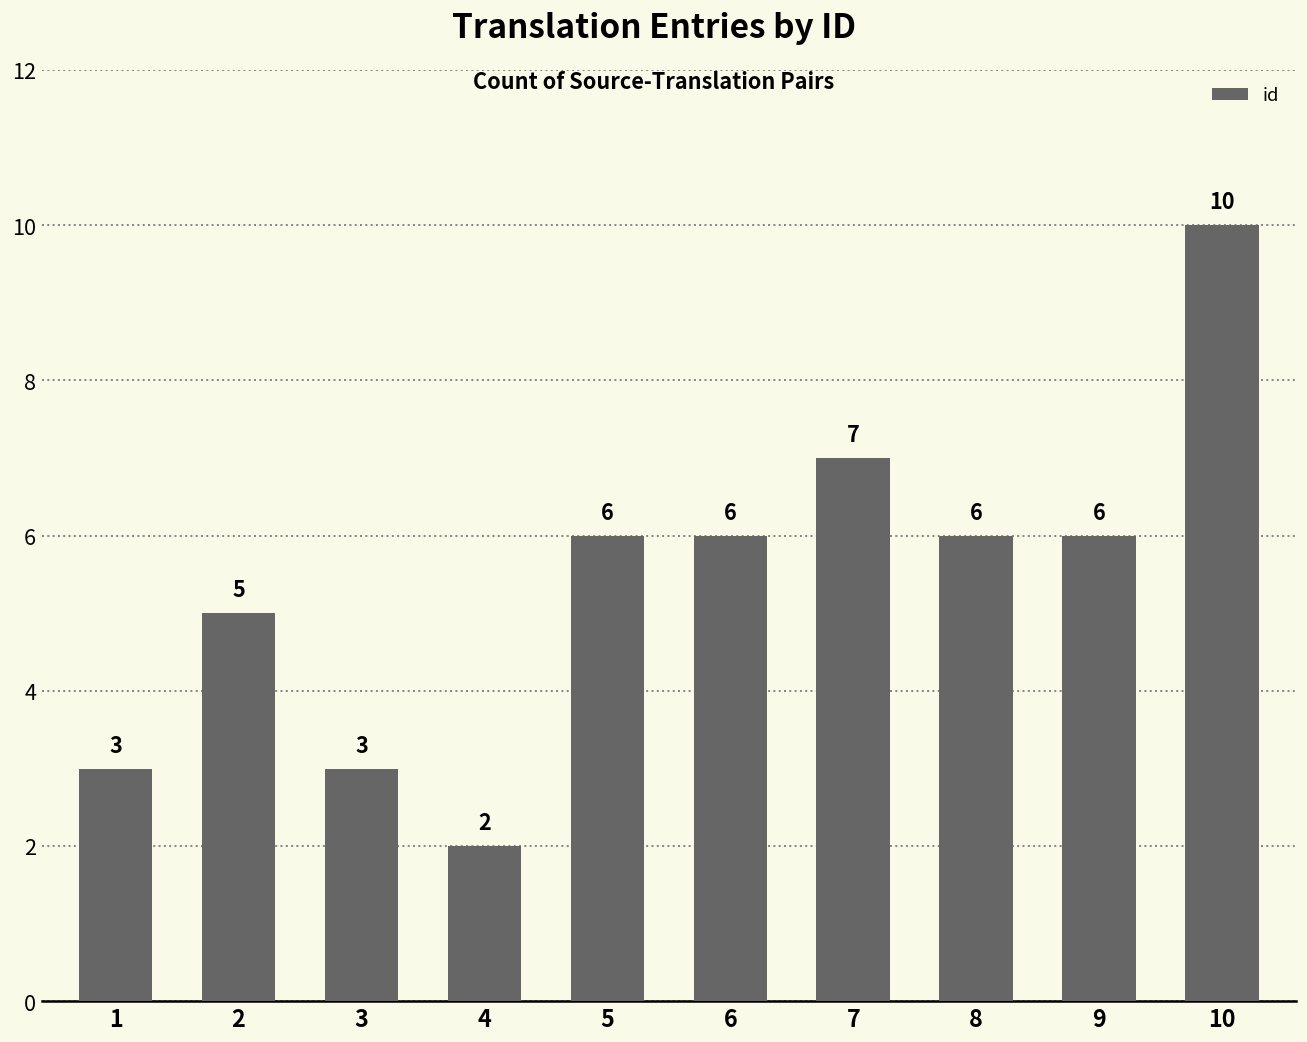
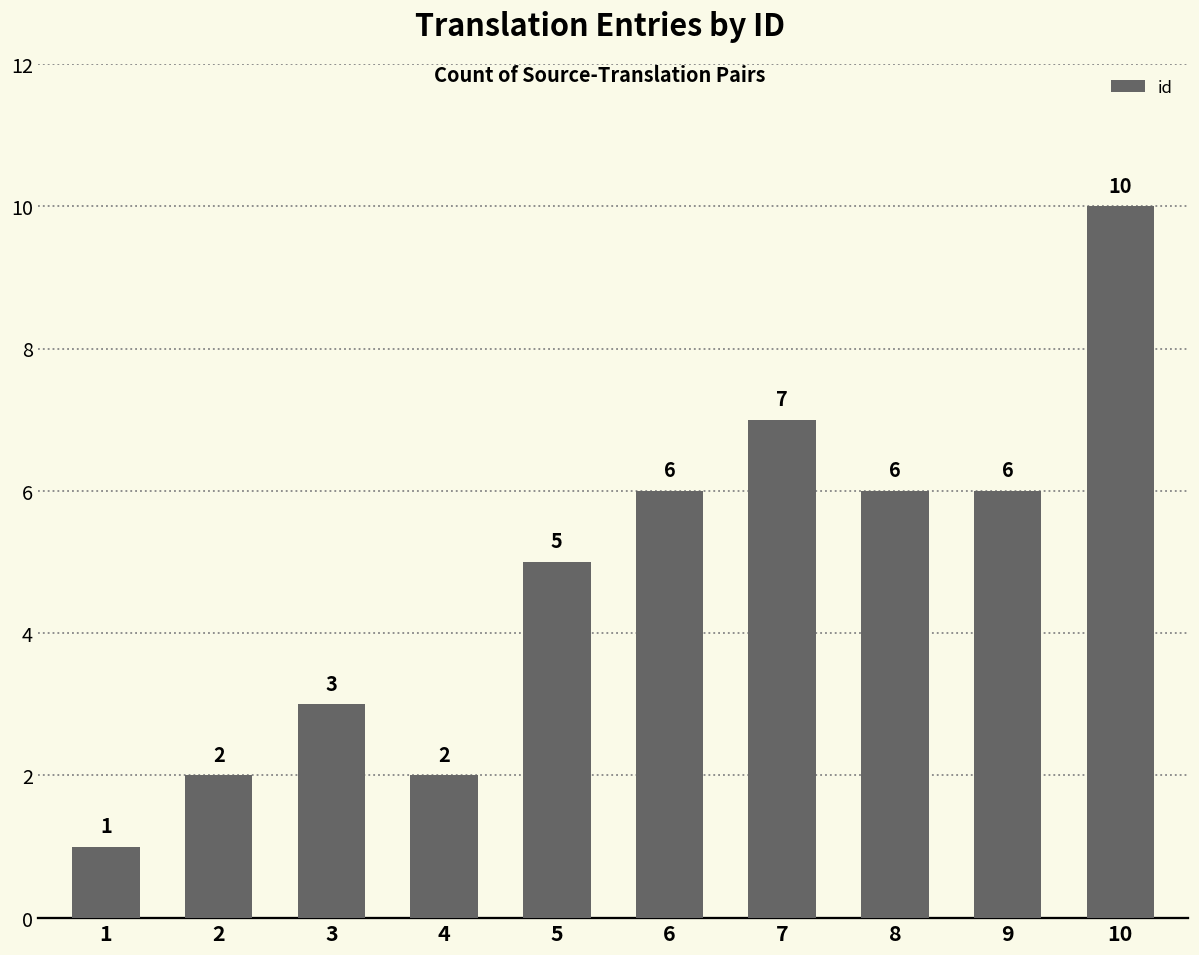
  {
-   "1": 3,
-   "2": 5,
+   "1": 1,
+   "2": 2,
    "3": 3,
    "4": 2,
-   "5": 6,
+   "5": 5,
    "6": 6,
    "7": 7,
    "8": 6,
    "9": 6,
    "10": 10
  }
